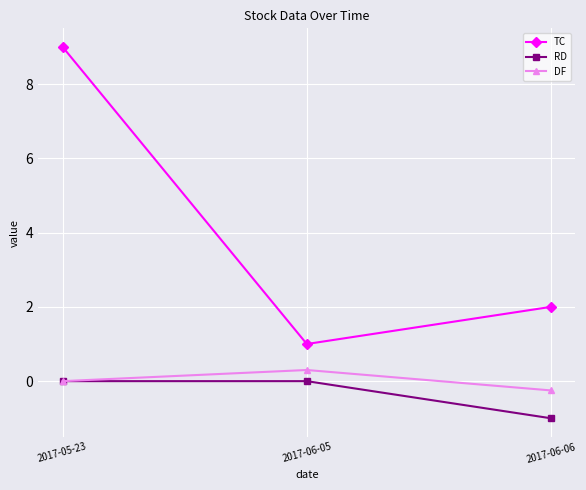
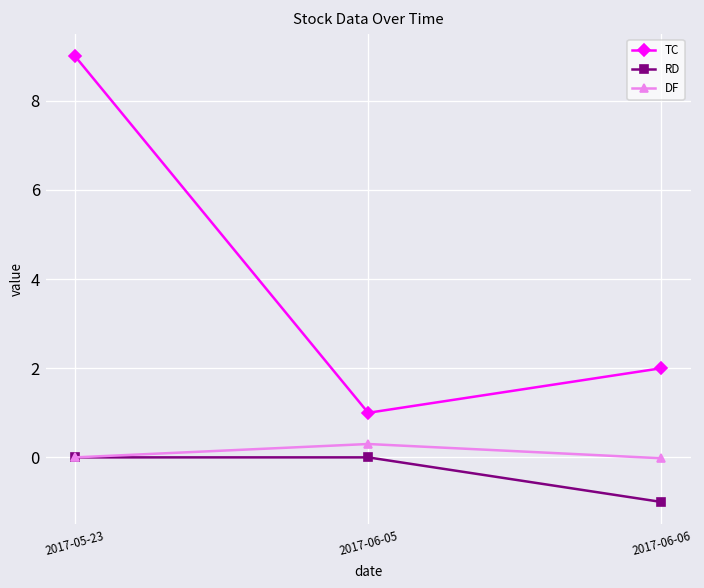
  {
    "TC": {
      "2017-05-23": 9.0,
      "2017-06-05": 1.0,
      "2017-06-06": 2.0
    },
    "RD": {
      "2017-06-05": 0.0,
      "2017-06-06": -1.0
    },
    "DF": {
      "2017-06-05": 0.3,
-     "2017-06-06": -0.3
+     "2017-06-06": 0.0
    }
  }
